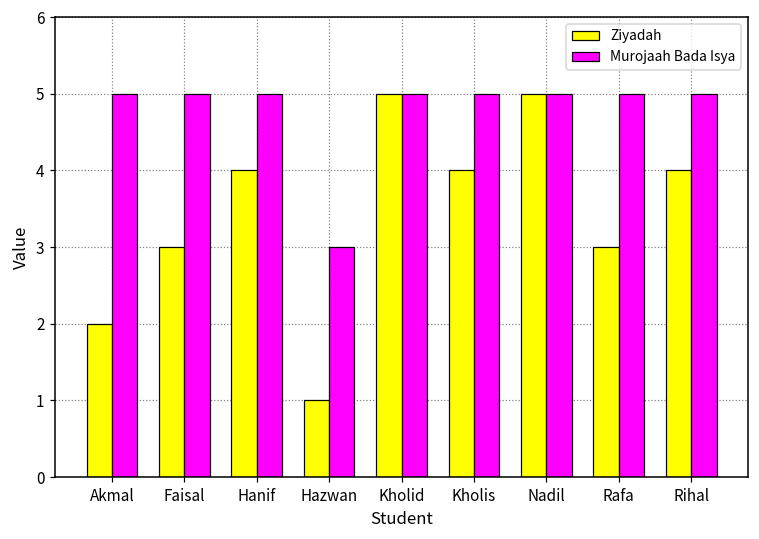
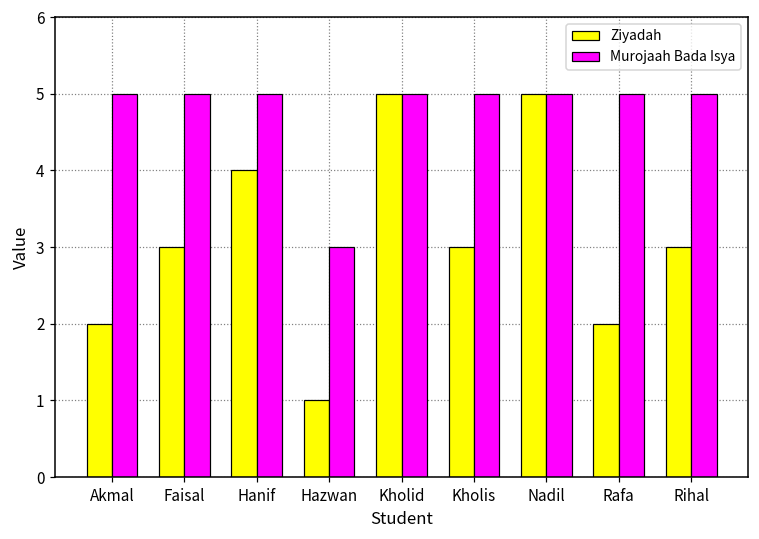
  {
    "Ziyadah": {
      "Akmal": 2,
      "Faisal": 3,
      "Hanif": 4,
      "Hazwan": 1,
      "Kholid": 5,
-     "Kholis": 4,
+     "Kholis": 3,
      "Nadil": 5,
-     "Rafa": 3,
-     "Rihal": 4
+     "Rafa": 2,
+     "Rihal": 3
    },
    "Murojaah Bada Isya": {
      "Akmal": 5,
      "Faisal": 5,
      "Hanif": 5,
      "Hazwan": 3,
      "Kholid": 5,
      "Kholis": 5,
      "Nadil": 5,
      "Rafa": 5,
      "Rihal": 5
    }
  }
